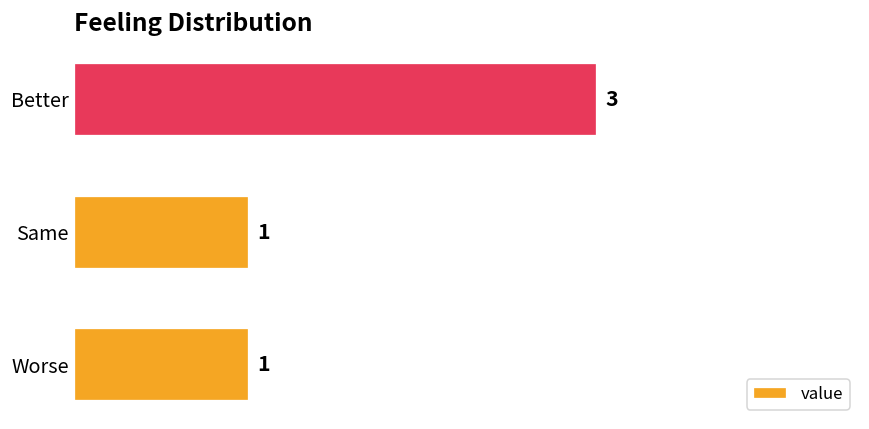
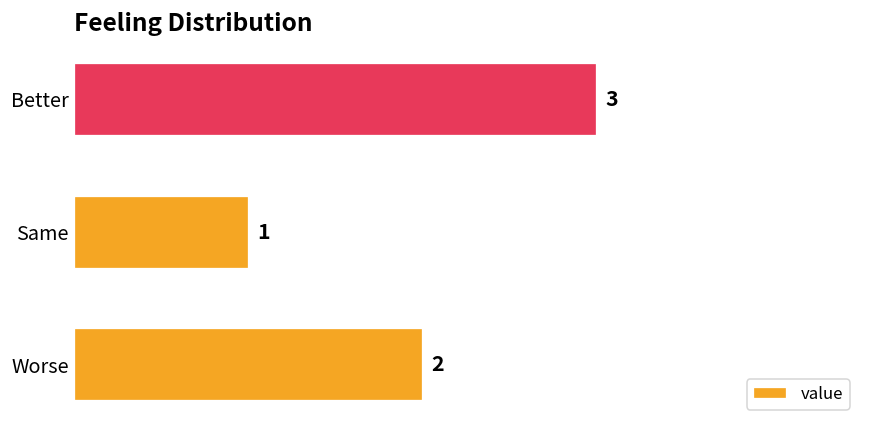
  {
    "Better": 3,
    "Same": 1,
-   "Worse": 1
+   "Worse": 2
  }
